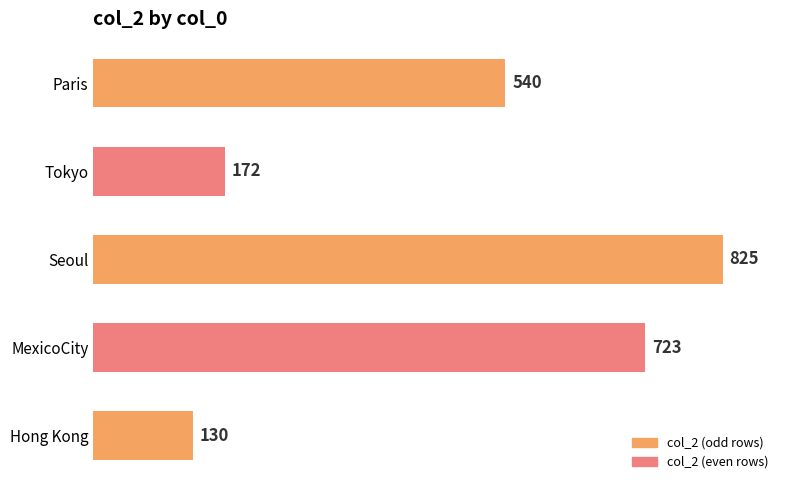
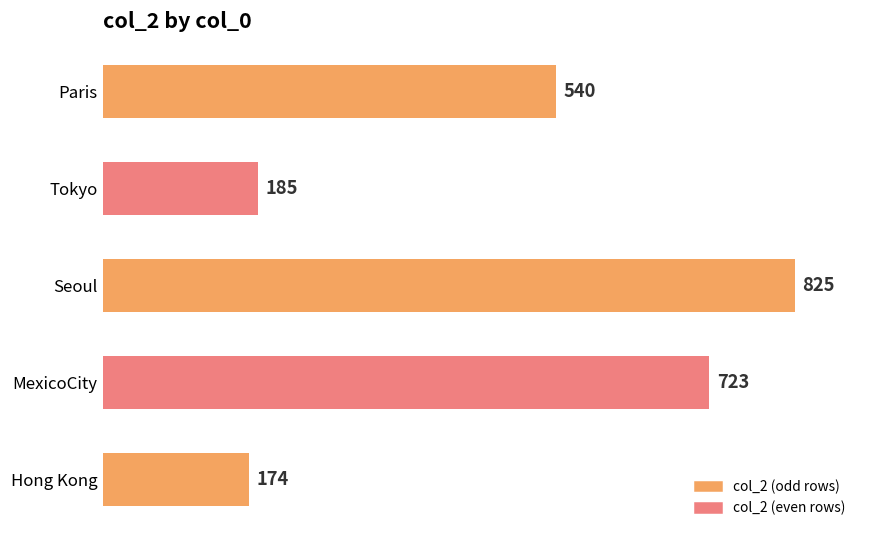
  {
    "Paris": 540,
-   "Tokyo": 172,
+   "Tokyo": 185,
    "Seoul": 825,
    "MexicoCity": 723,
-   "Hong Kong": 130
+   "Hong Kong": 174
  }
